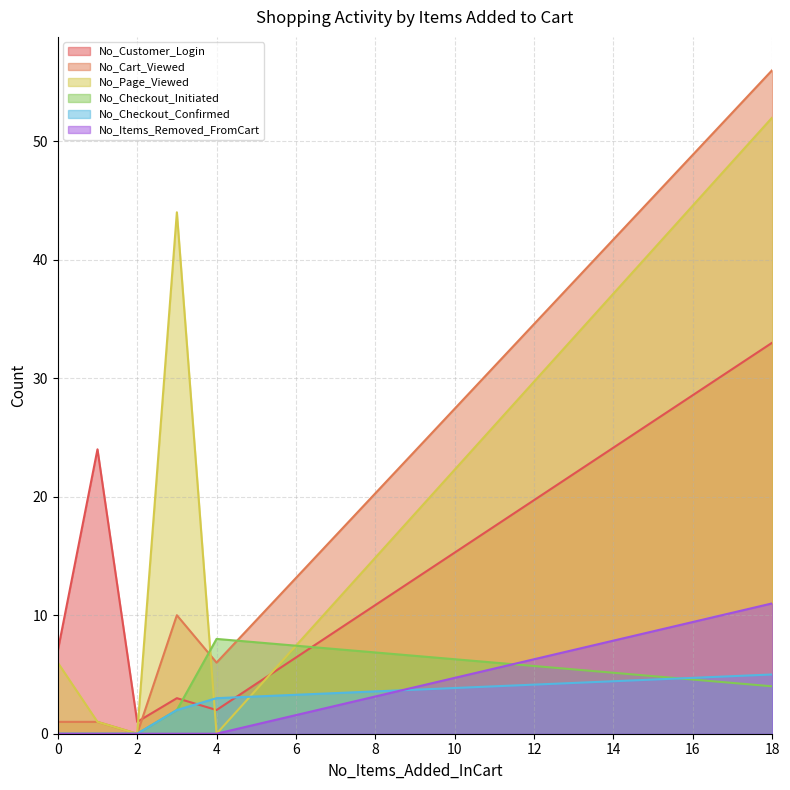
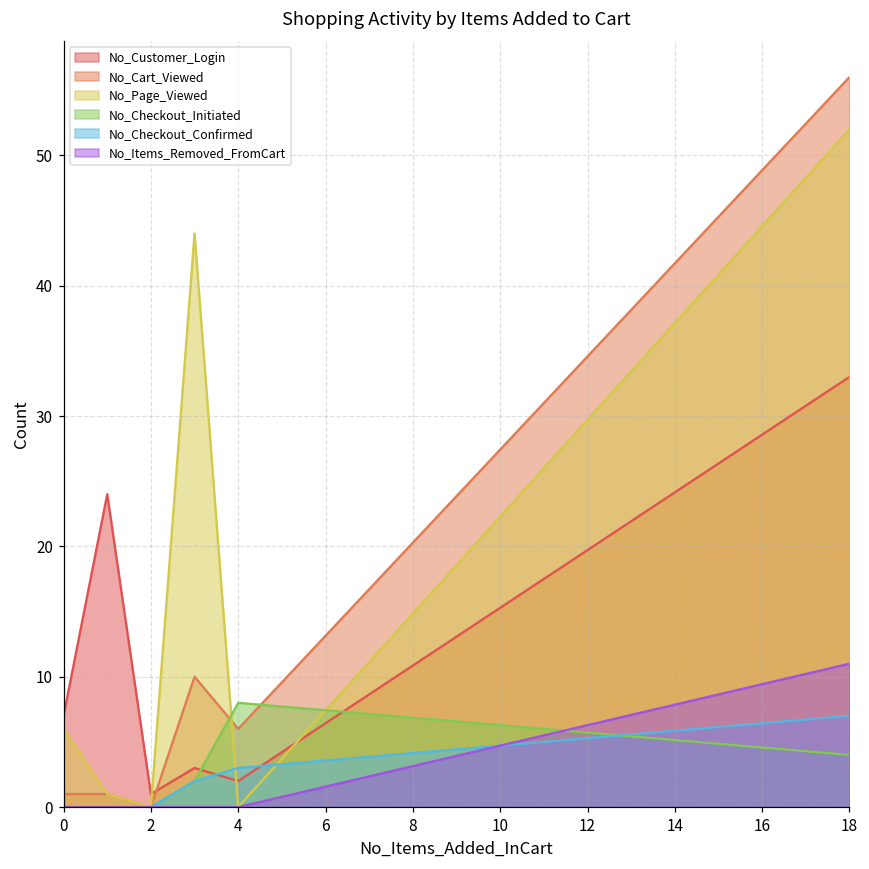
  {
    "No_Checkout_Initiated": {
      "4": 8,
      "18": 4
    },
    "No_Checkout_Confirmed": {
      "4": 3,
-     "18": 5
+     "18": 7
    },
    "No_Items_Removed_FromCart": {
      "18": 11
    }
  }
